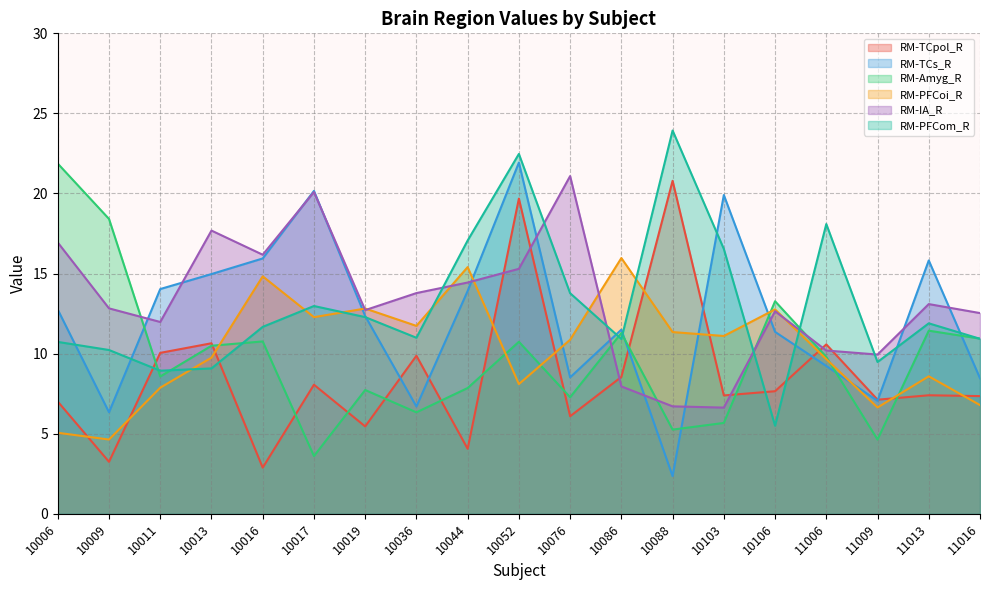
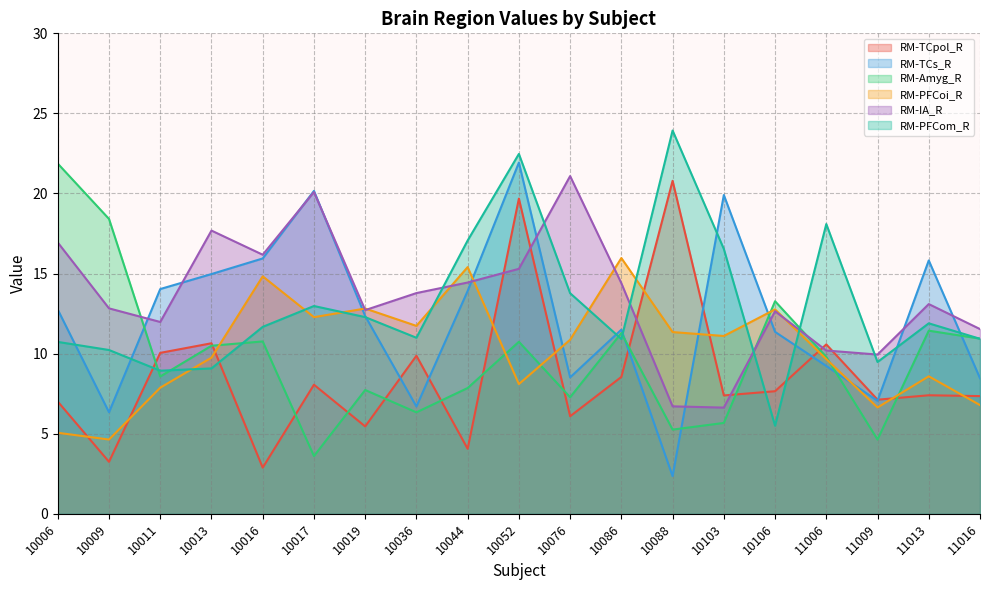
  {
    "RM-IA_R": {
      "10006": 16.9,
      "10009": 12.8,
      "10011": 12.0,
      "10013": 17.7,
      "10016": 16.2,
      "10036": 13.8,
      "10044": 14.4,
      "10052": 15.3,
      "10076": 21.1,
-     "10086": 8.0,
+     "10086": 14.4,
      "10088": 6.7,
      "10103": 6.6,
      "11006": 10.2,
      "11009": 9.9,
      "11013": 13.1,
-     "11016": 12.5
+     "11016": 11.5
    }
  }
